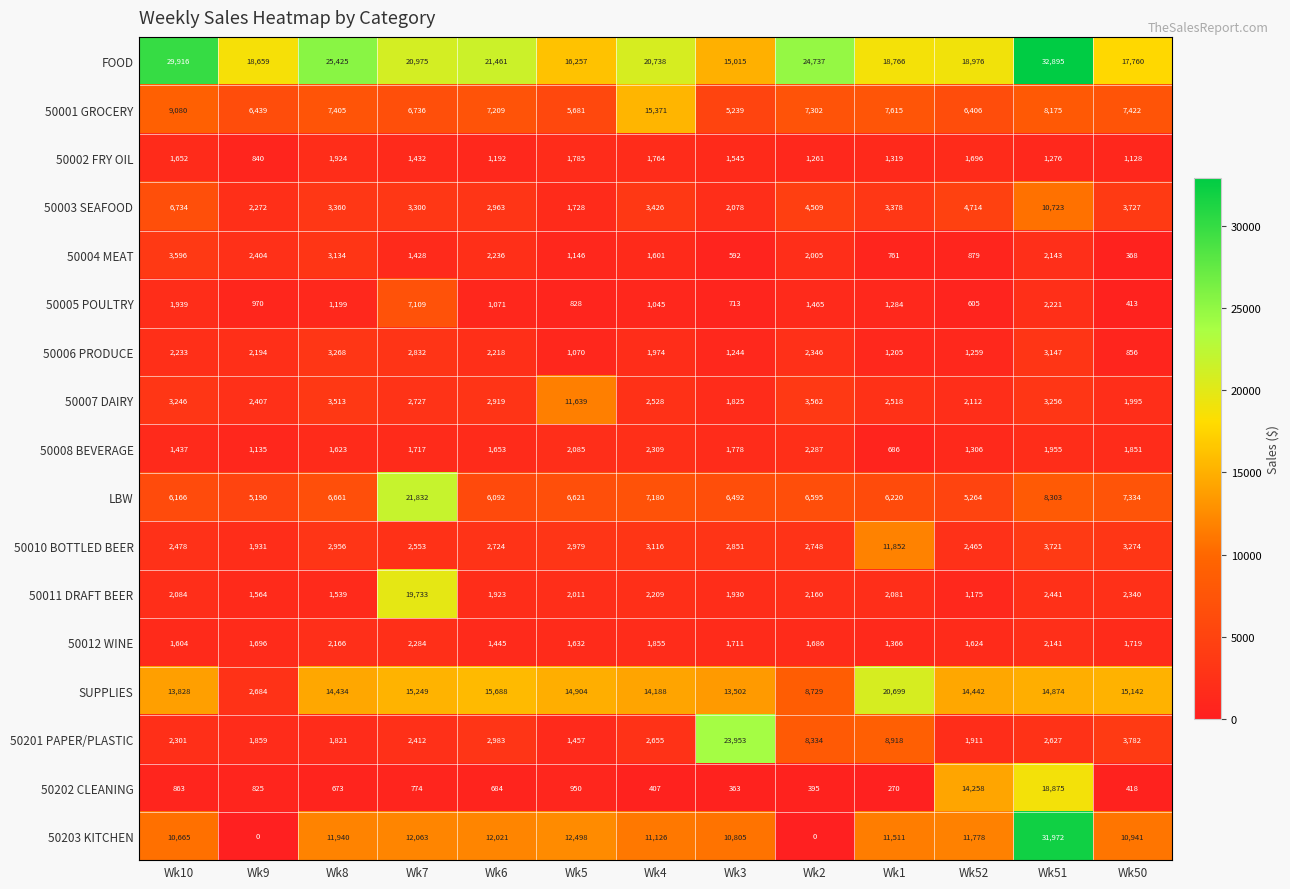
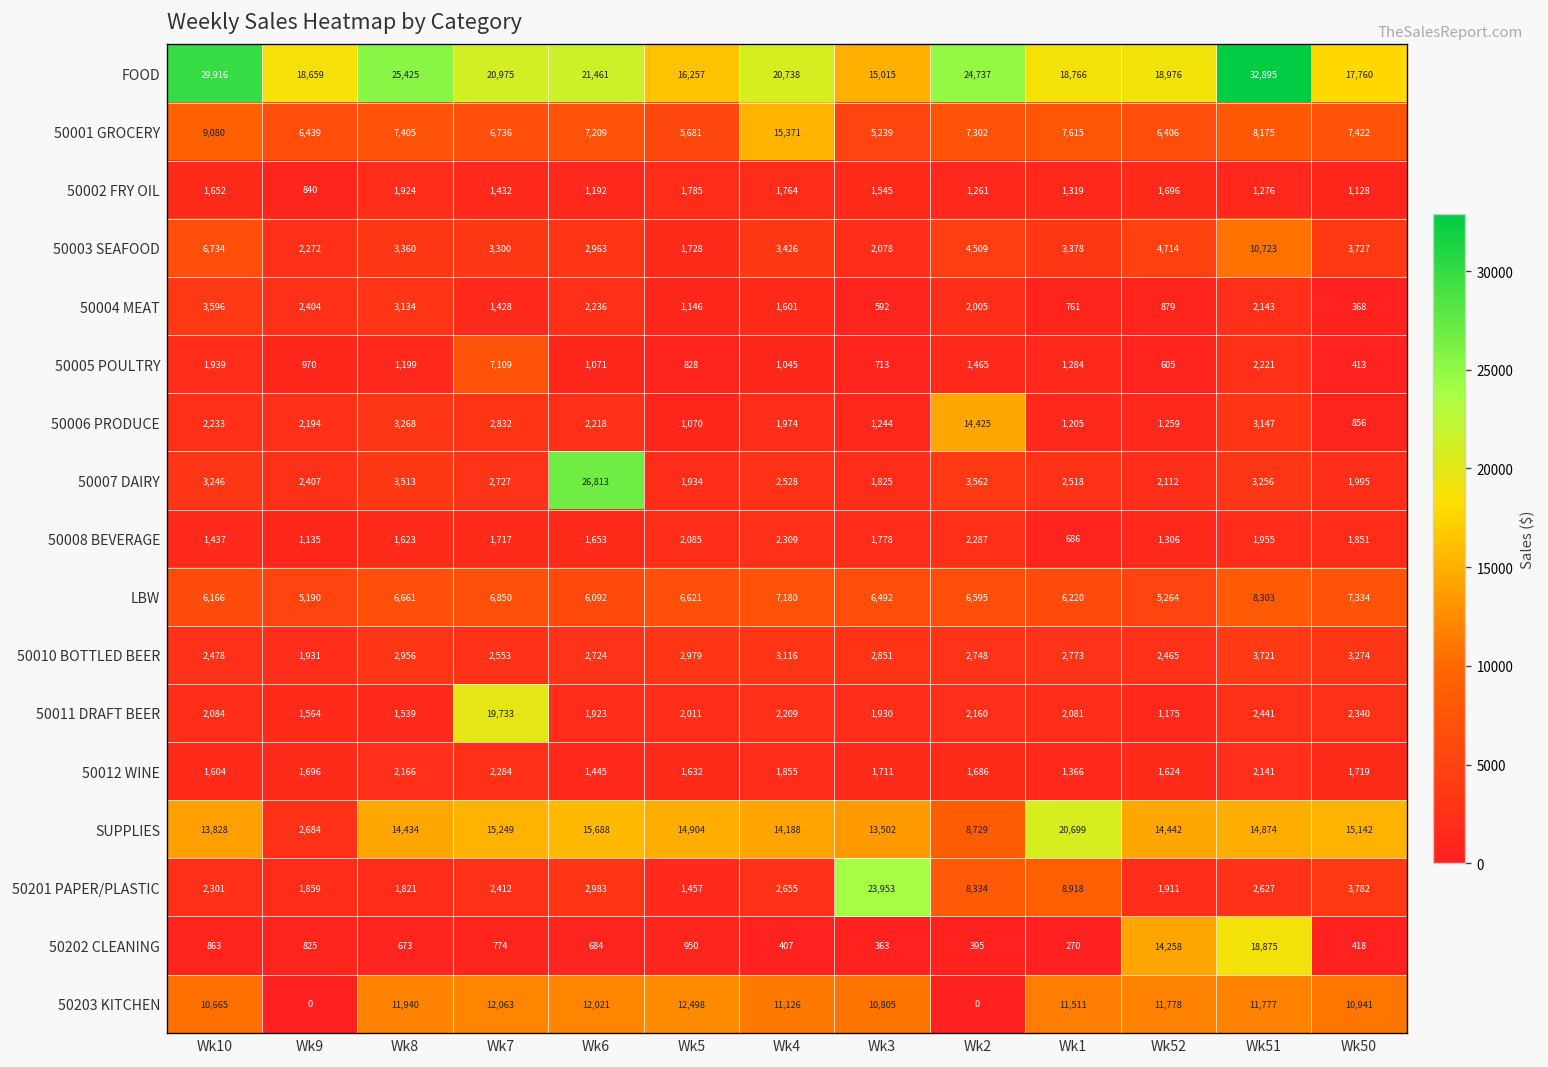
  {
    "50006 PRODUCE": {
      "Wk10": "2,233",
      "Wk9": "2,194",
      "Wk8": "3,268",
      "Wk7": "2,832",
      "Wk6": "2,218",
      "Wk5": "1,070",
      "Wk4": "1,974",
      "Wk3": "1,244",
-     "Wk2": "2,346",
+     "Wk2": "14,425",
      "Wk1": "1,205",
      "Wk52": "1,259",
      "Wk51": "3,147",
      "Wk50": "856"
    },
    "50007 DAIRY": {
      "Wk10": "3,246",
      "Wk9": "2,407",
      "Wk8": "3,513",
      "Wk7": "2,727",
-     "Wk6": "2,919",
-     "Wk5": "11,639",
+     "Wk6": "26,813",
+     "Wk5": "1,934",
      "Wk4": "2,528",
      "Wk3": "1,825",
      "Wk2": "3,562",
      "Wk1": "2,518",
      "Wk52": "2,112",
      "Wk51": "3,256",
      "Wk50": "1,995"
    },
    "LBW": {
      "Wk10": "6,166",
      "Wk9": "5,190",
      "Wk8": "6,661",
-     "Wk7": "21,832",
+     "Wk7": "6,850",
      "Wk6": "6,092",
      "Wk5": "6,621",
      "Wk4": "7,180",
      "Wk3": "6,492",
      "Wk2": "6,595",
      "Wk1": "6,220",
      "Wk52": "5,264",
      "Wk51": "8,303",
      "Wk50": "7,334"
    },
    "50010 BOTTLED BEER": {
      "Wk10": "2,478",
      "Wk9": "1,931",
      "Wk8": "2,956",
      "Wk7": "2,553",
      "Wk6": "2,724",
      "Wk5": "2,979",
      "Wk4": "3,116",
      "Wk3": "2,851",
      "Wk2": "2,748",
-     "Wk1": "11,852",
+     "Wk1": "2,773",
      "Wk52": "2,465",
      "Wk51": "3,721",
      "Wk50": "3,274"
    },
    "50203 KITCHEN": {
      "Wk10": "10,665",
      "Wk9": "0",
      "Wk8": "11,940",
      "Wk7": "12,063",
      "Wk6": "12,021",
      "Wk5": "12,498",
      "Wk4": "11,126",
      "Wk3": "10,805",
      "Wk2": "0",
      "Wk1": "11,511",
      "Wk52": "11,778",
-     "Wk51": "31,972",
+     "Wk51": "11,777",
      "Wk50": "10,941"
    }
  }
